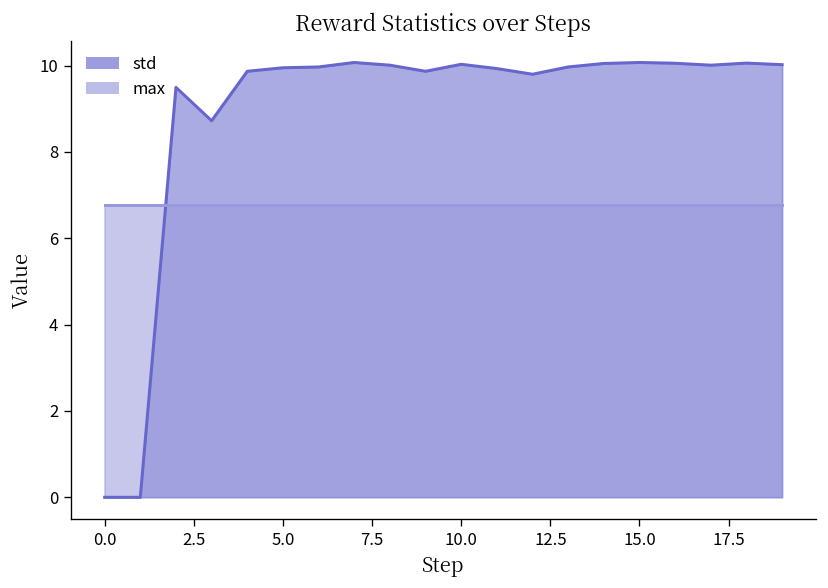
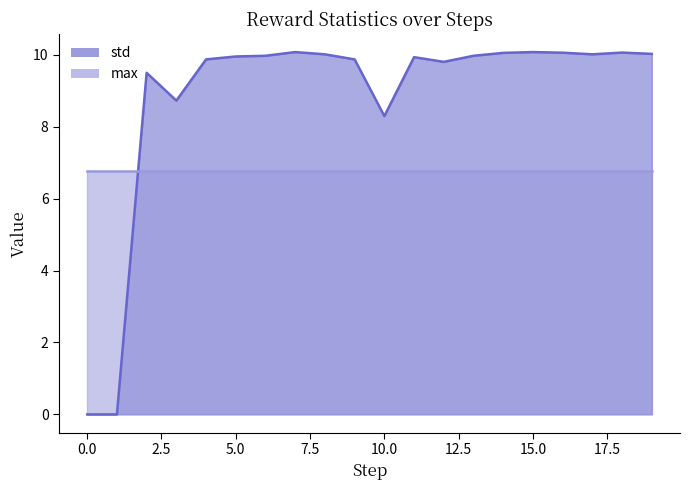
  {
    "std": {
      "0.0": 0.0,
      "5.0": 9.9,
-     "10.0": 10.0,
+     "10.0": 8.3,
      "15.0": 10.1
    },
    "max": {
      "0.0": 6.8,
      "5.0": 6.8,
      "10.0": 6.8,
      "15.0": 6.8
    }
  }
